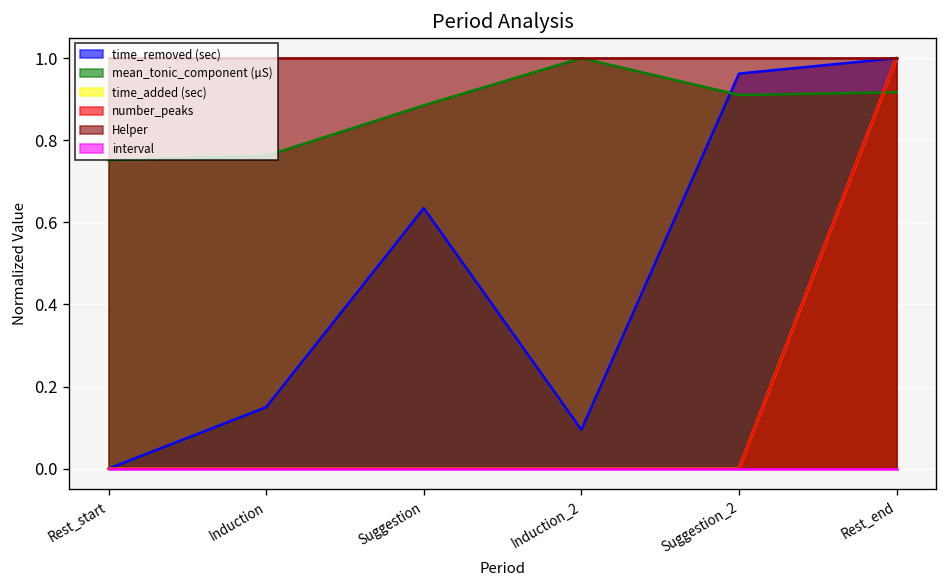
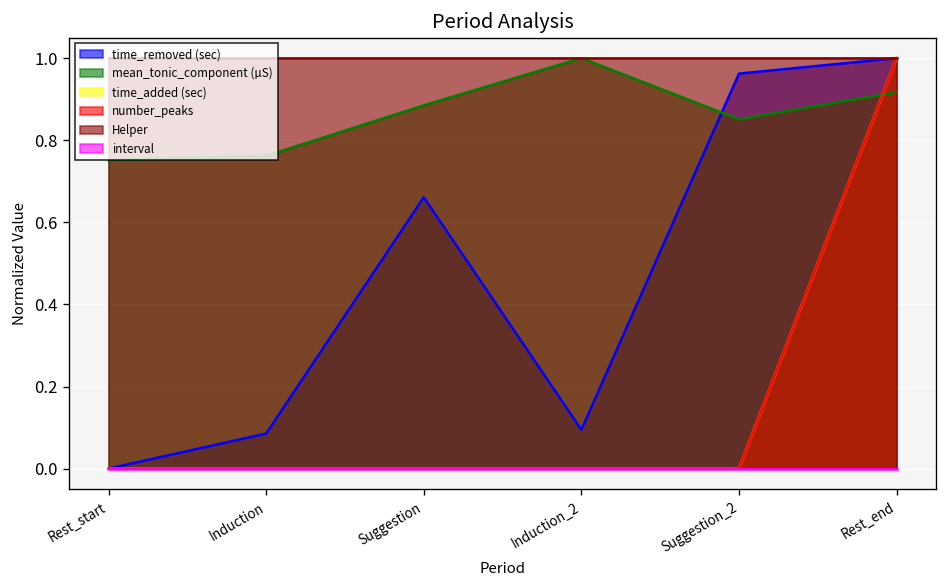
  {
    "time_removed (sec)": {
-     "Induction": 0.15,
-     "Suggestion": 0.63,
+     "Induction": 0.09,
+     "Suggestion": 0.66,
      "Induction_2": 0.09,
      "Suggestion_2": 0.96
    },
    "mean_tonic_component (µS)": {
      "Rest_start": 0.75,
      "Suggestion": 0.88,
-     "Suggestion_2": 0.91,
+     "Suggestion_2": 0.85,
      "Rest_end": 0.92
    },
    "Helper": {
      "Suggestion": 1.00,
      "Suggestion_2": 1.00
    },
    "interval": {
      "Rest_end": 0.00
    }
  }
